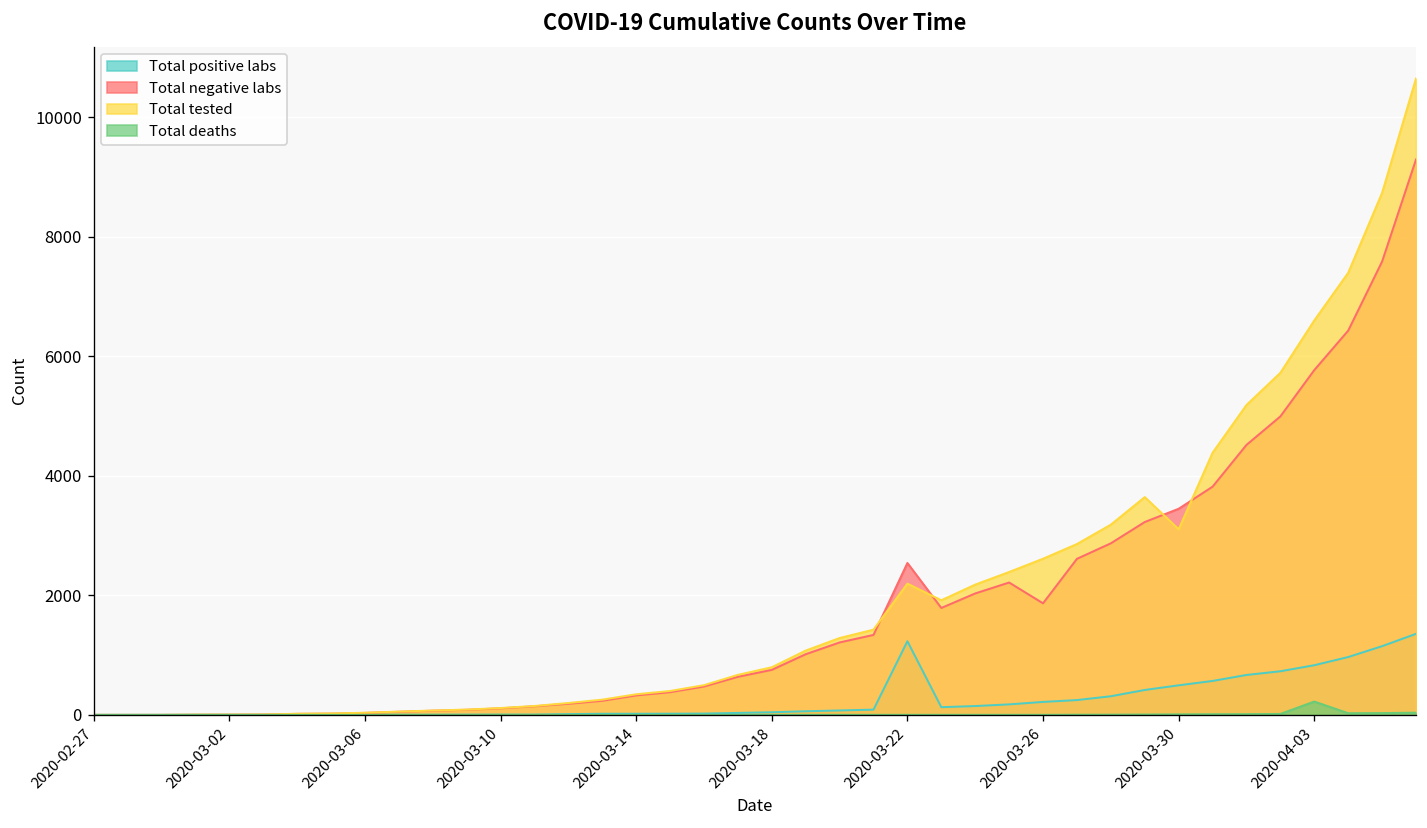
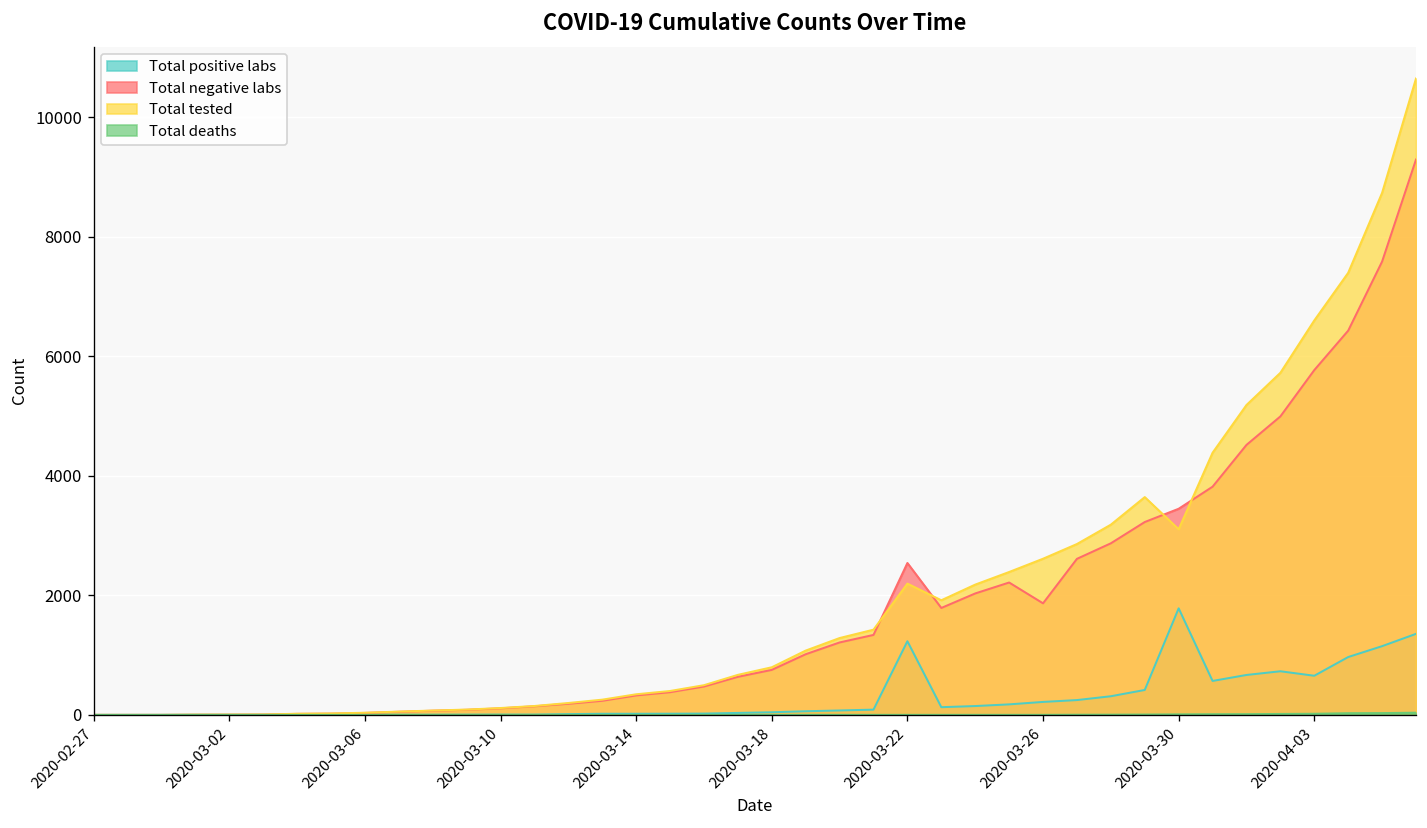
  {
    "Total positive labs": {
      "2020-03-22": 1200,
      "2020-03-26": 200,
-     "2020-03-30": 500,
-     "2020-04-03": 800
+     "2020-03-30": 1800,
+     "2020-04-03": 700
    },
    "Total negative labs": {
      "2020-03-22": 2500,
      "2020-03-26": 1900,
      "2020-03-30": 3400,
      "2020-04-03": 5800
    },
    "Total tested": {
      "2020-03-22": 2200,
      "2020-03-26": 2600,
      "2020-03-30": 3100,
      "2020-04-03": 6600
    },
    "Total deaths": {
      "2020-03-22": 0,
      "2020-03-26": 0,
      "2020-03-30": 0,
-     "2020-04-03": 200
+     "2020-04-03": 0
    }
  }
